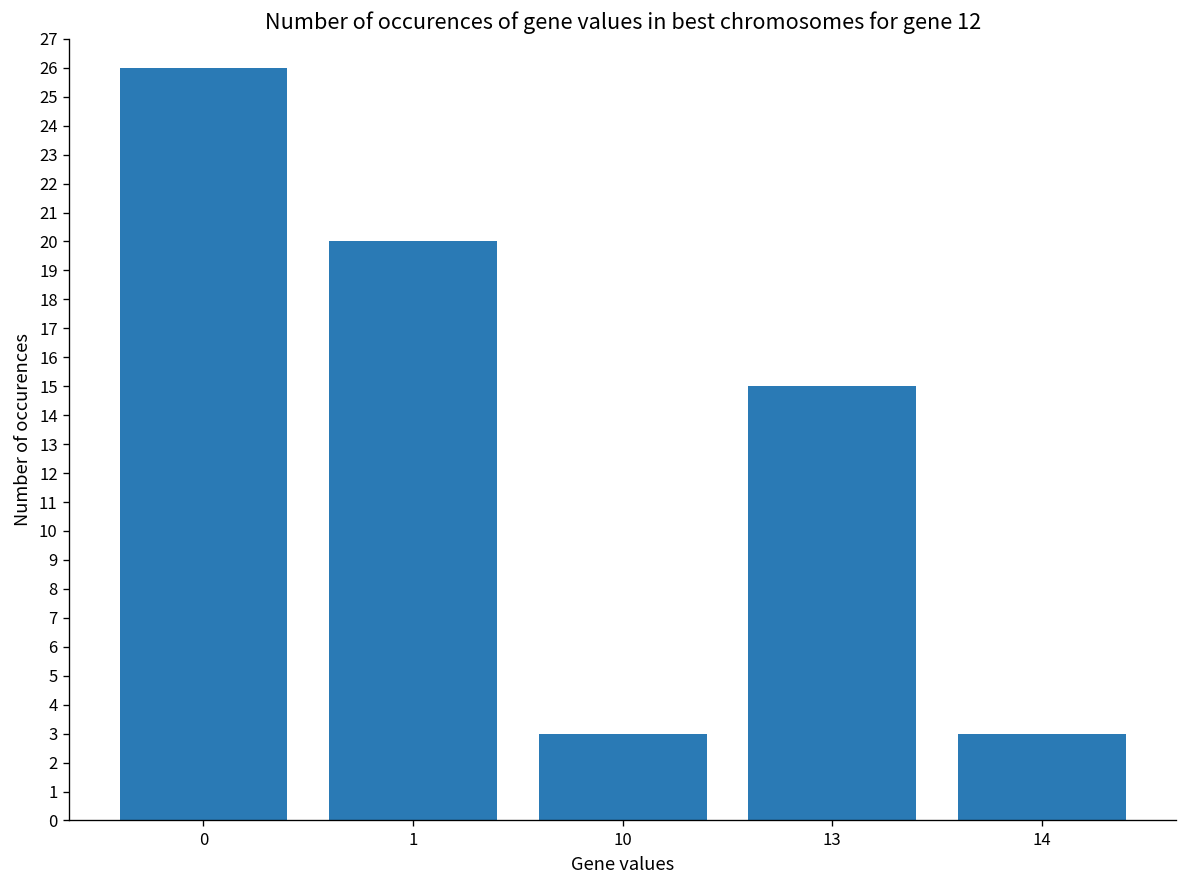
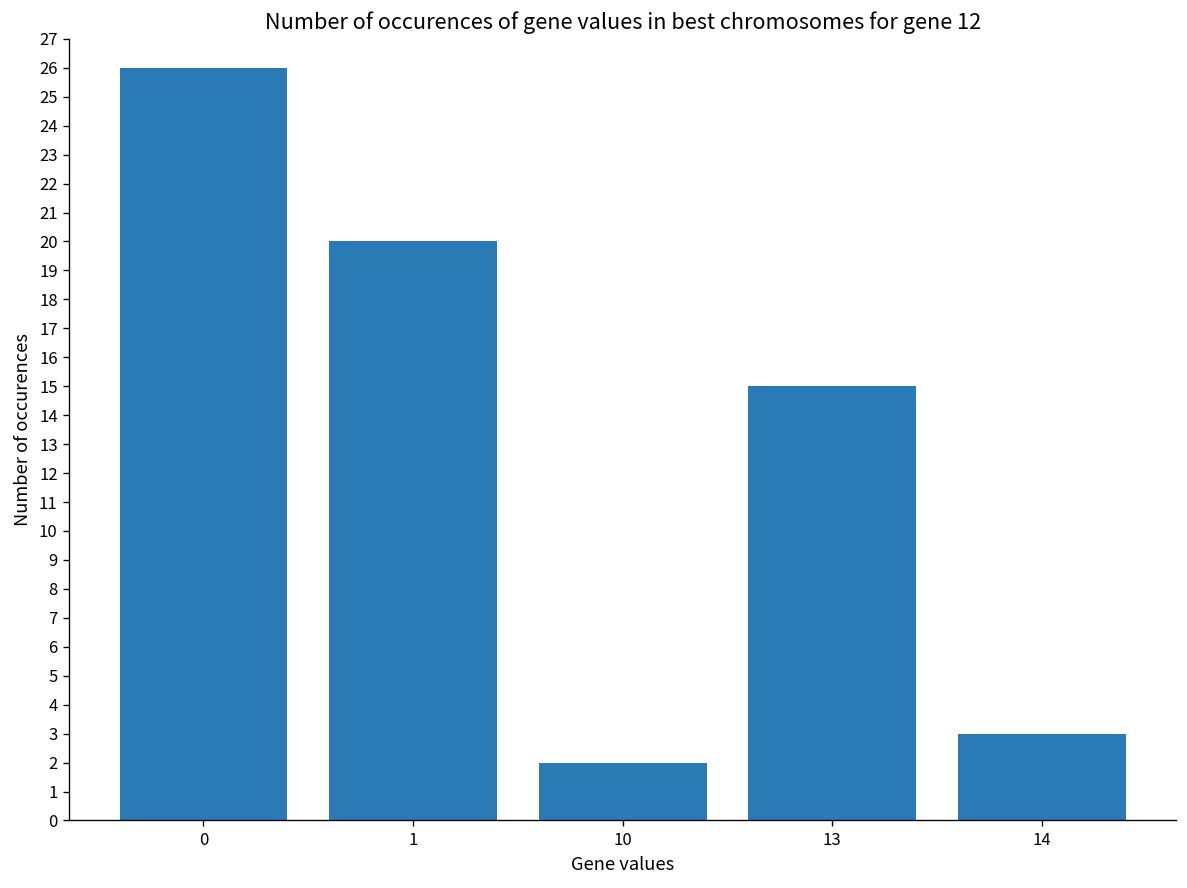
  {
    "0": 26,
    "1": 20,
-   "10": 3,
+   "10": 2,
    "13": 15,
    "14": 3
  }
